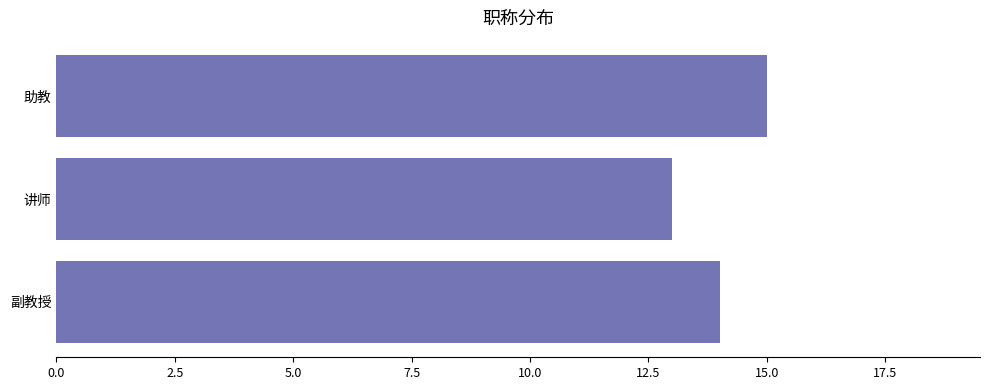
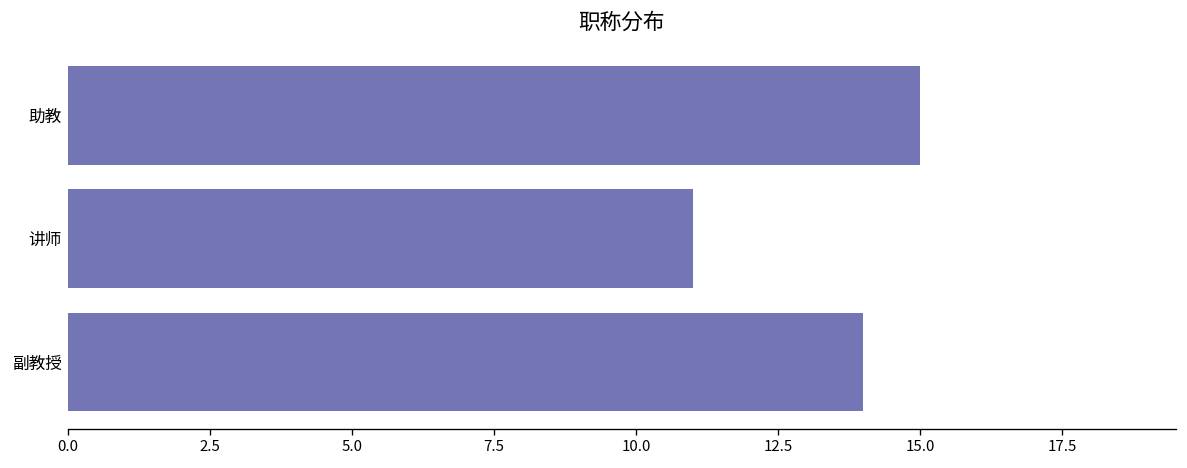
  {
    "助教": 15,
-   "讲师": 13,
+   "讲师": 11,
    "副教授": 14
  }
